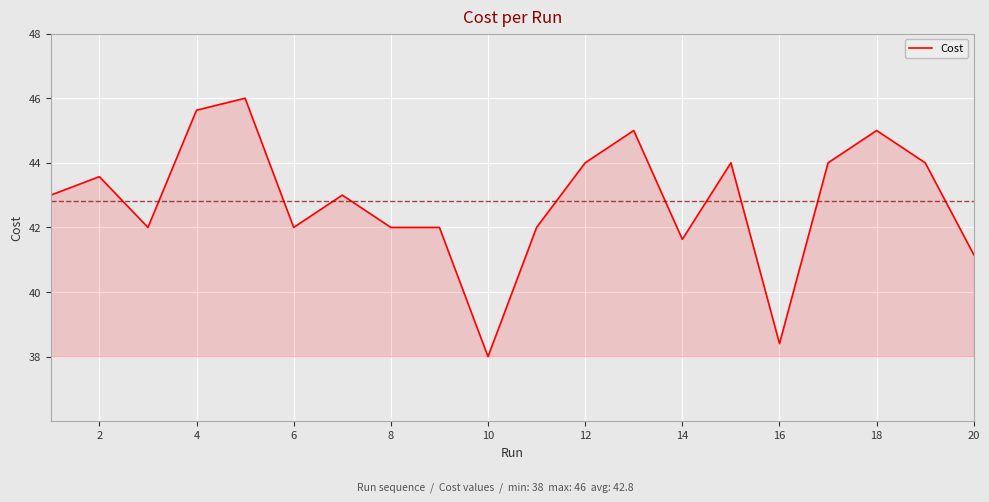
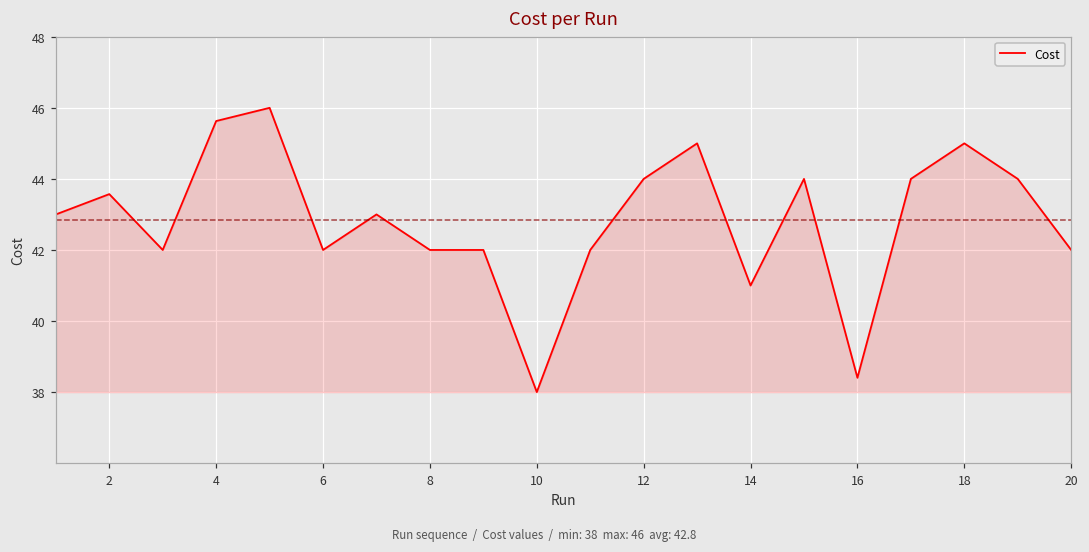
  {
    "2": 43.6,
    "4": 45.6,
    "6": 42.0,
    "8": 42.0,
    "10": 38.0,
    "12": 44.0,
-   "14": 41.6,
+   "14": 41.0,
    "16": 38.4,
    "18": 45.0,
-   "20": 41.2
+   "20": 42.0
  }
